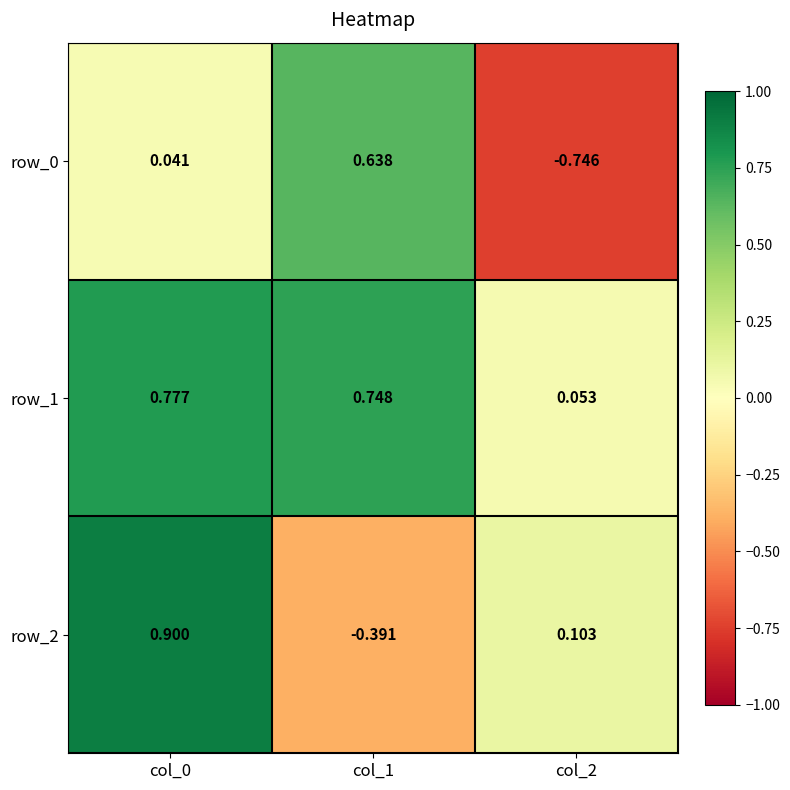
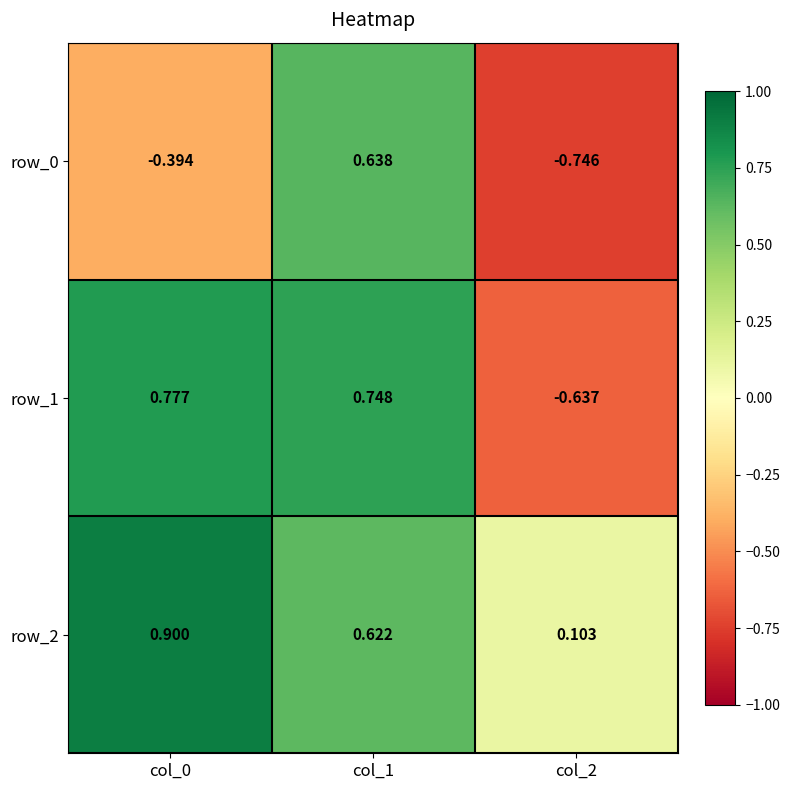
  {
    "row_0": {
-     "col_0": 0.041,
+     "col_0": -0.394,
      "col_1": 0.638,
      "col_2": -0.746
    },
    "row_1": {
      "col_0": 0.777,
      "col_1": 0.748,
-     "col_2": 0.053
+     "col_2": -0.637
    },
    "row_2": {
      "col_0": 0.900,
-     "col_1": -0.391,
+     "col_1": 0.622,
      "col_2": 0.103
    }
  }
